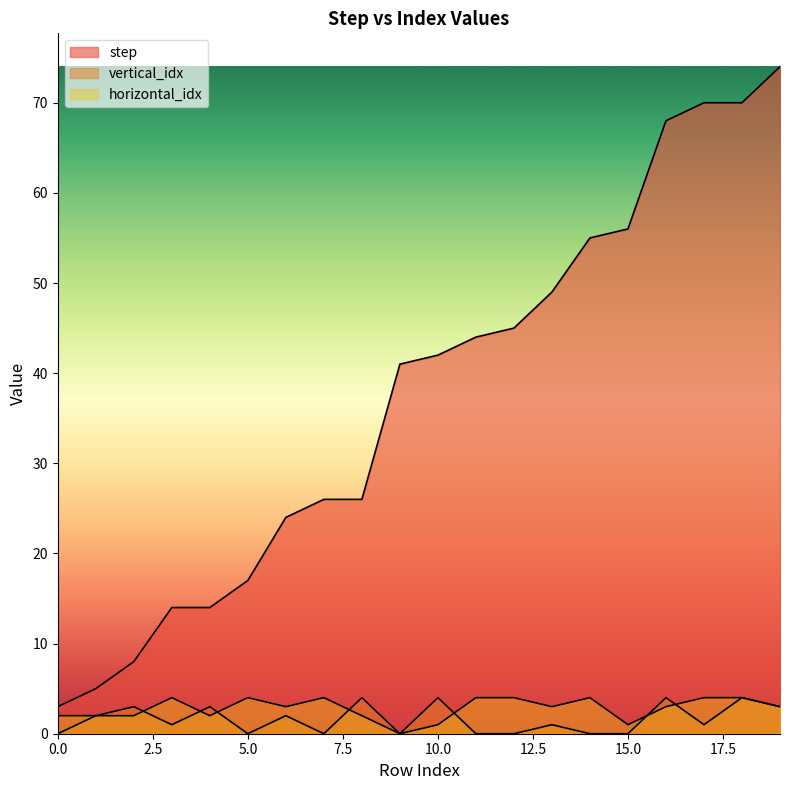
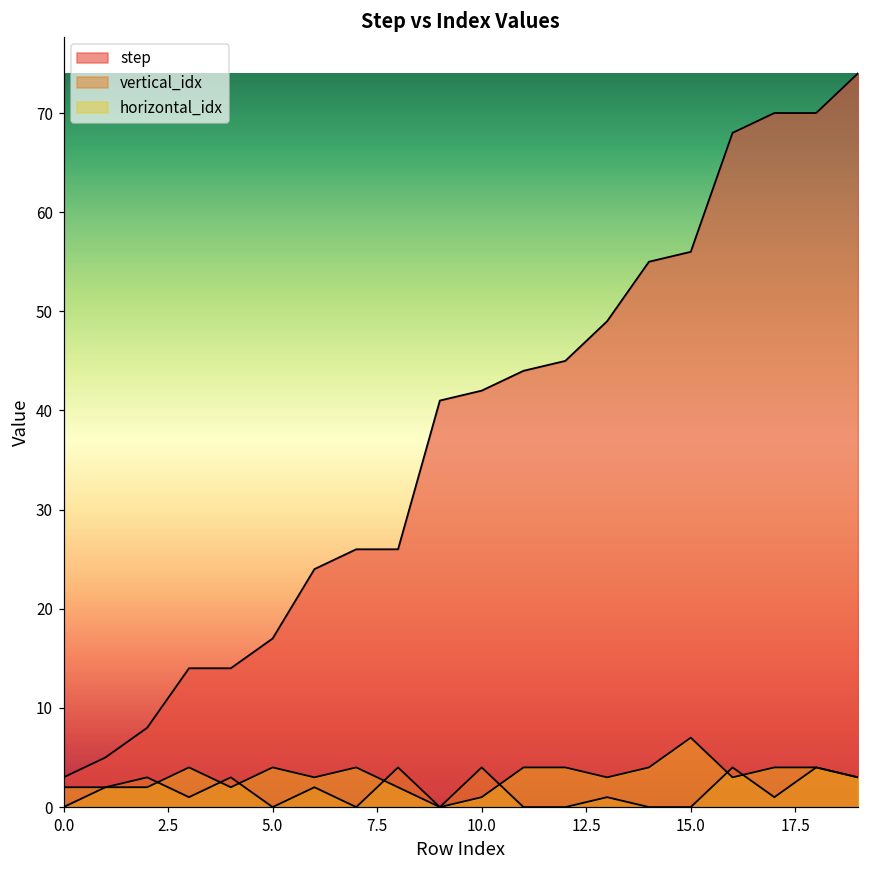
  {
    "horizontal_idx": {
      "0.0": 2,
      "5.0": 4,
      "10.0": 1,
-     "15.0": 1
+     "15.0": 7
    }
  }
